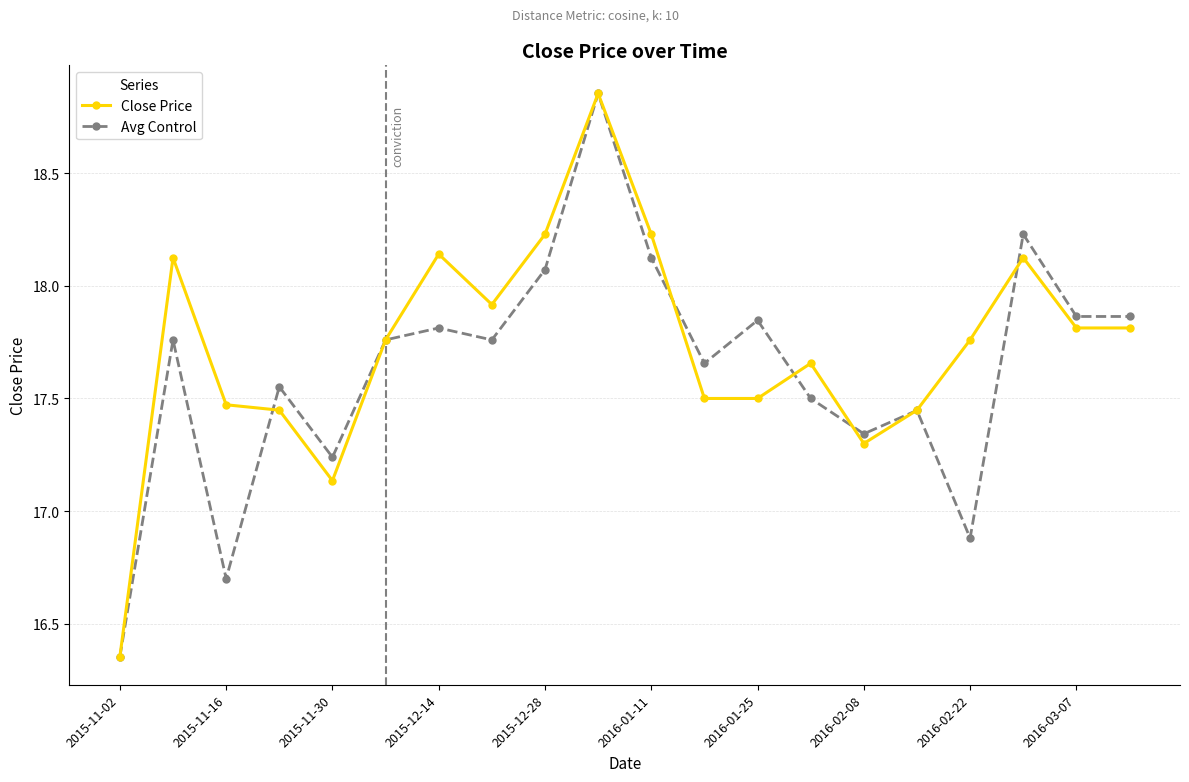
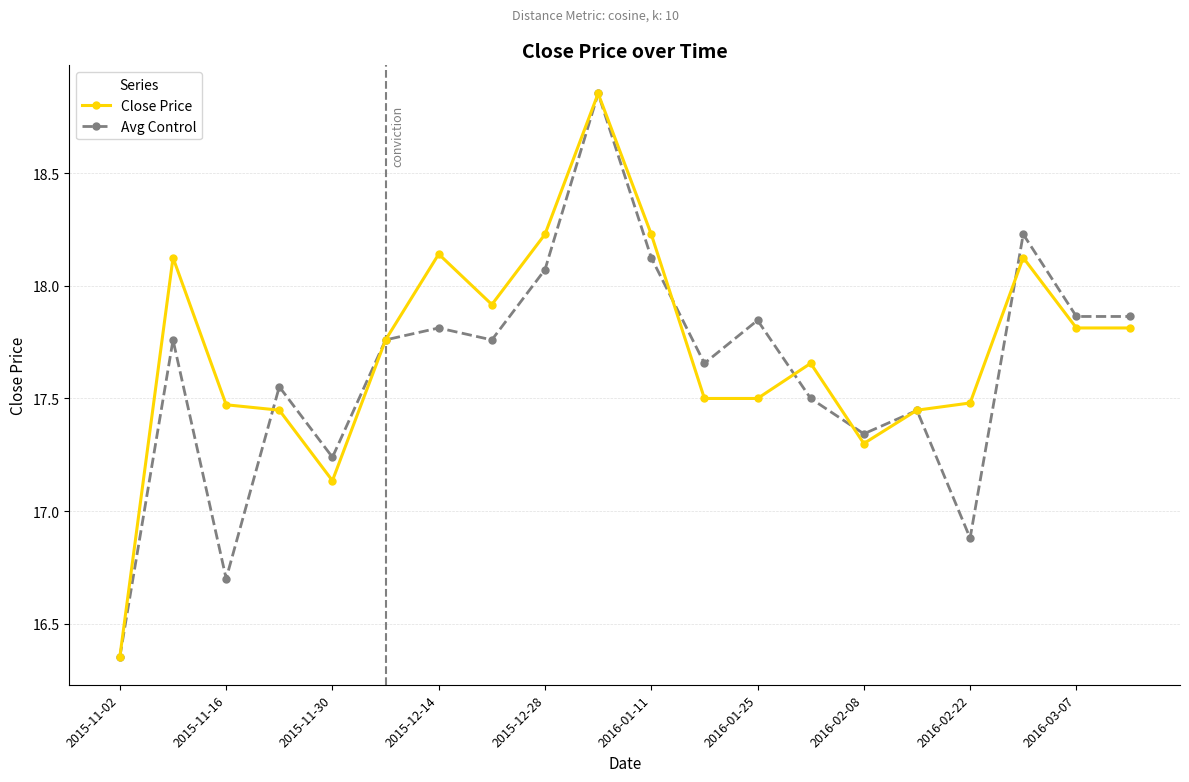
  {
    "Close Price": {
      "2015-11-16": 17.47,
      "2015-11-30": 17.14,
      "2015-12-14": 18.14,
      "2015-12-28": 18.23,
      "2016-01-11": 18.23,
      "2016-01-25": 17.50,
      "2016-02-08": 17.30,
-     "2016-02-22": 17.76,
+     "2016-02-22": 17.48,
      "2016-03-07": 17.81
    },
    "Avg Control": {
      "2015-11-16": 16.70,
      "2015-11-30": 17.24,
      "2015-12-14": 17.81,
      "2015-12-28": 18.07,
      "2016-01-11": 18.13,
      "2016-01-25": 17.85,
      "2016-02-08": 17.34,
      "2016-02-22": 16.88,
      "2016-03-07": 17.86
    }
  }
